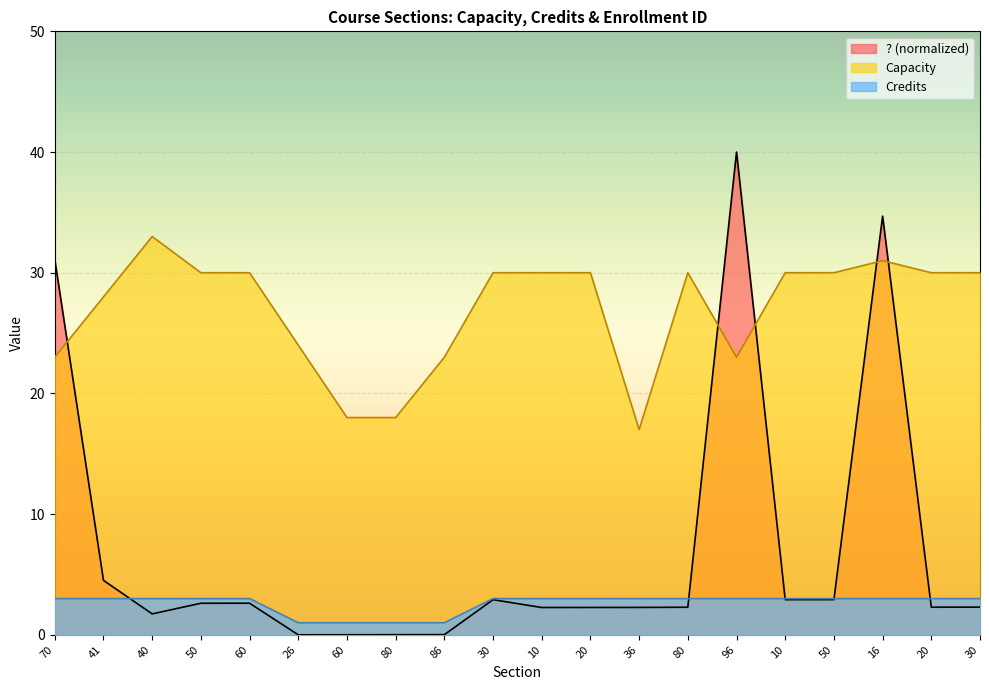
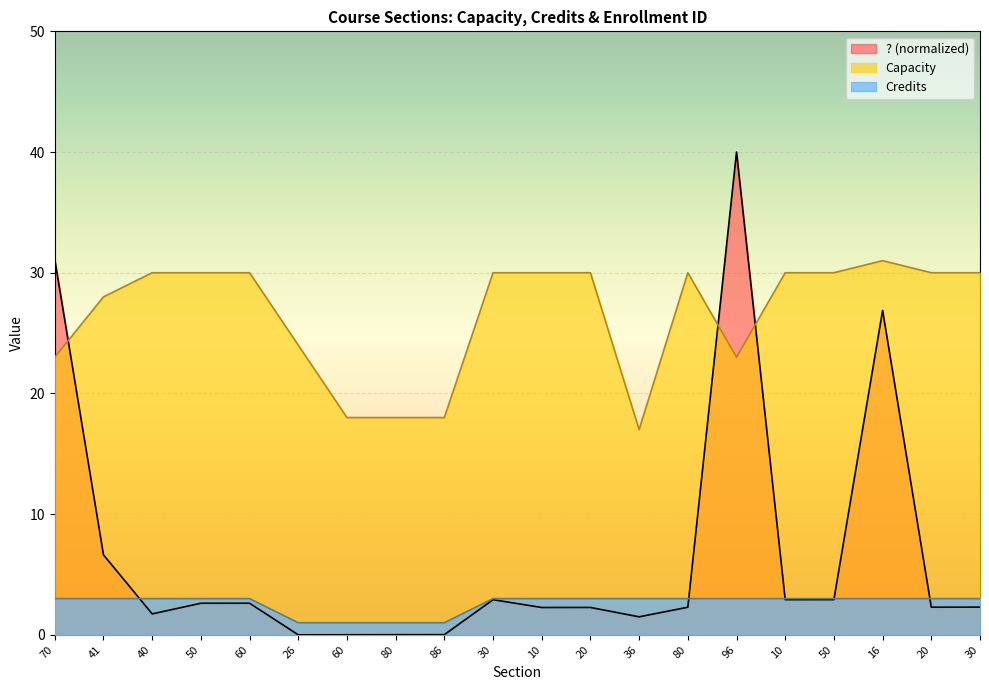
  {
    "? (normalized)": {
      "70": 31.1,
-     "41": 4.5,
+     "41": 6.6,
      "40": 1.7,
      "26": 0.0,
      "86": 0.0,
-     "36": 2.3,
+     "36": 1.5,
      "96": 40.0,
-     "16": 34.7
+     "16": 26.9
    },
    "Capacity": {
      "70": 23,
      "41": 28,
-     "40": 33,
+     "40": 30,
      "26": 24,
-     "86": 23,
+     "86": 18,
      "36": 17,
      "96": 23,
      "16": 31
    },
    "Credits": {
      "70": 3.0,
      "41": 3.0,
      "40": 3.0,
      "26": 1.0,
      "86": 1.0,
      "36": 3.0,
      "96": 3.0,
      "16": 3.0
    }
  }
